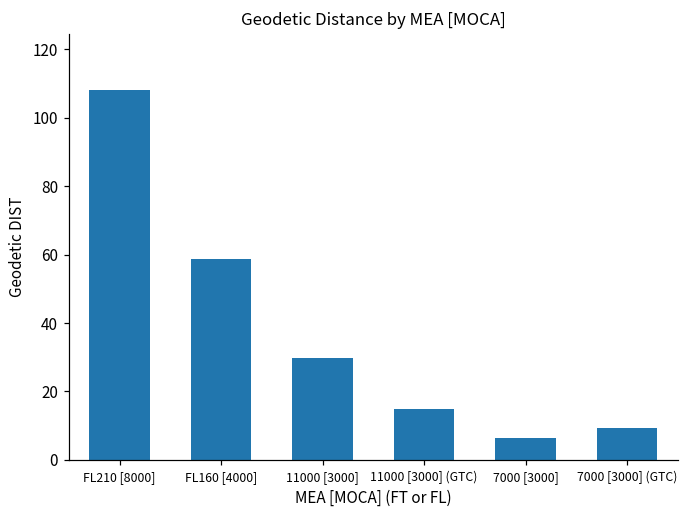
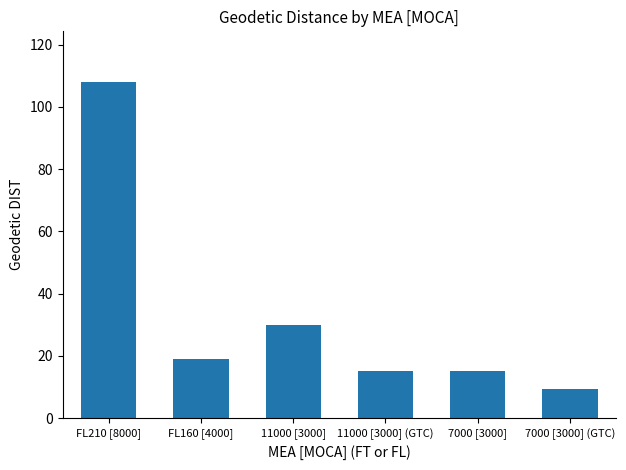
  {
    "FL210 [8000]": 108,
-   "FL160 [4000]": 59,
+   "FL160 [4000]": 19,
    "11000 [3000]": 30,
    "11000 [3000] (GTC)": 15,
-   "7000 [3000]": 6,
+   "7000 [3000]": 15,
    "7000 [3000] (GTC)": 9
  }
